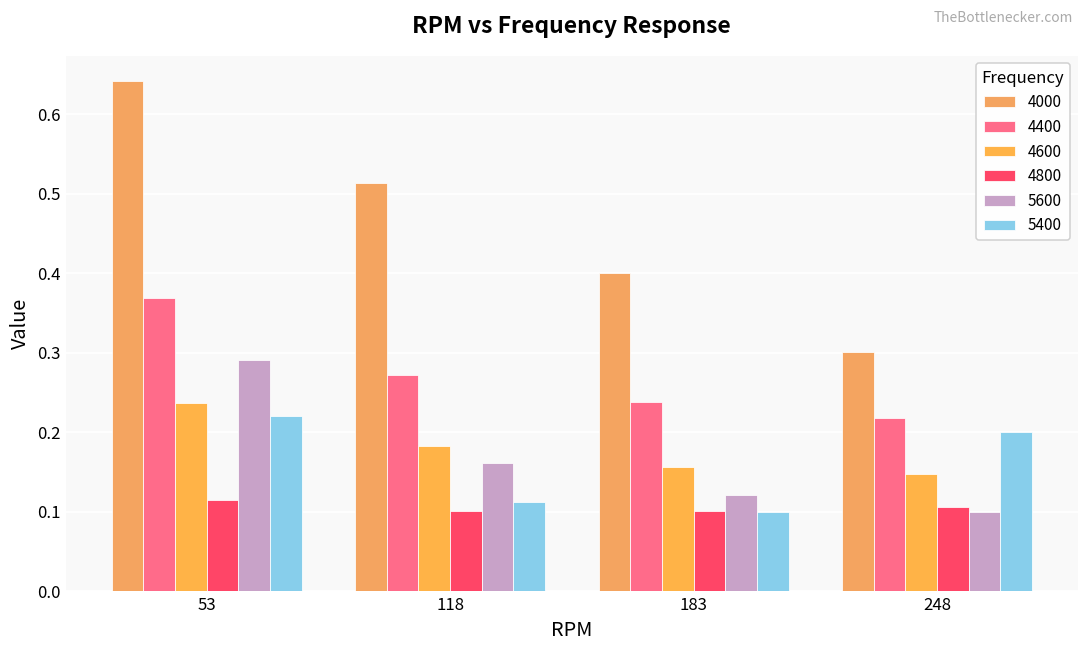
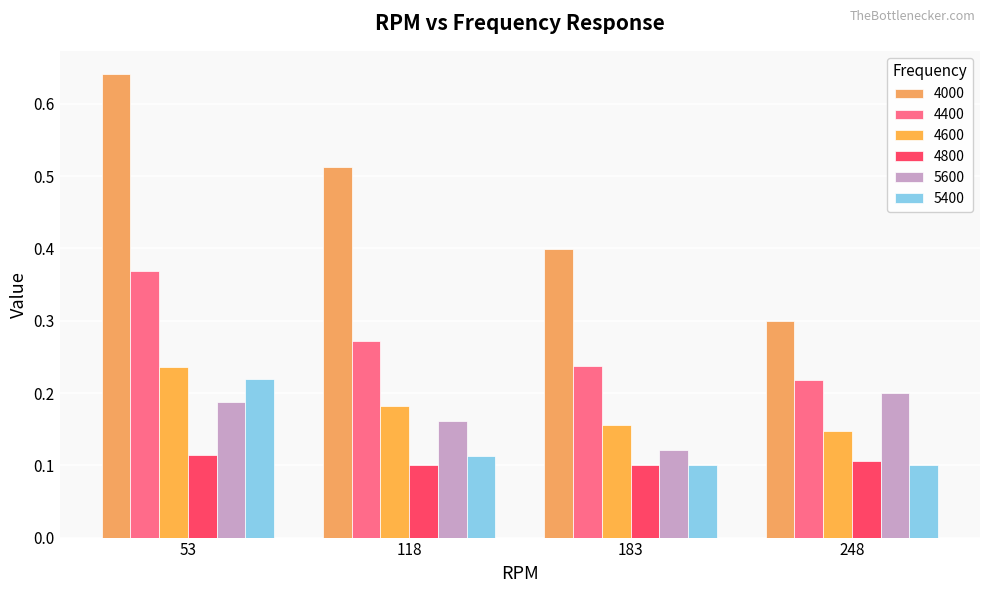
  {
    "5600": {
-     "53": 0.29,
+     "53": 0.19,
      "118": 0.16,
      "183": 0.12,
-     "248": 0.1
+     "248": 0.2
    },
    "5400": {
      "53": 0.22,
      "118": 0.11,
      "183": 0.1,
-     "248": 0.2
+     "248": 0.1
    }
  }
